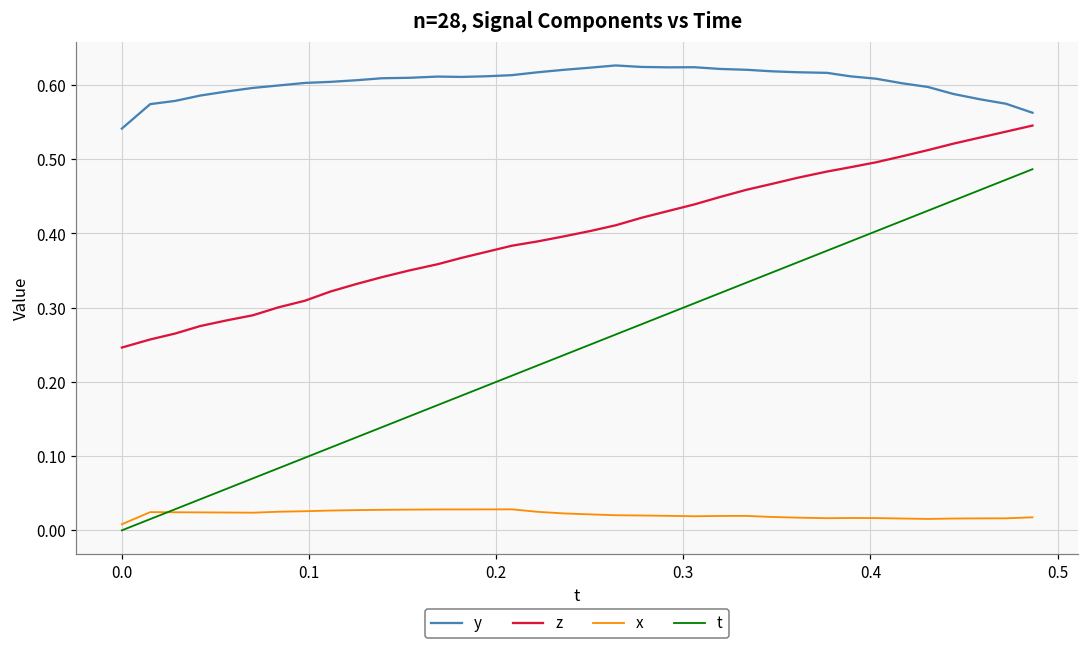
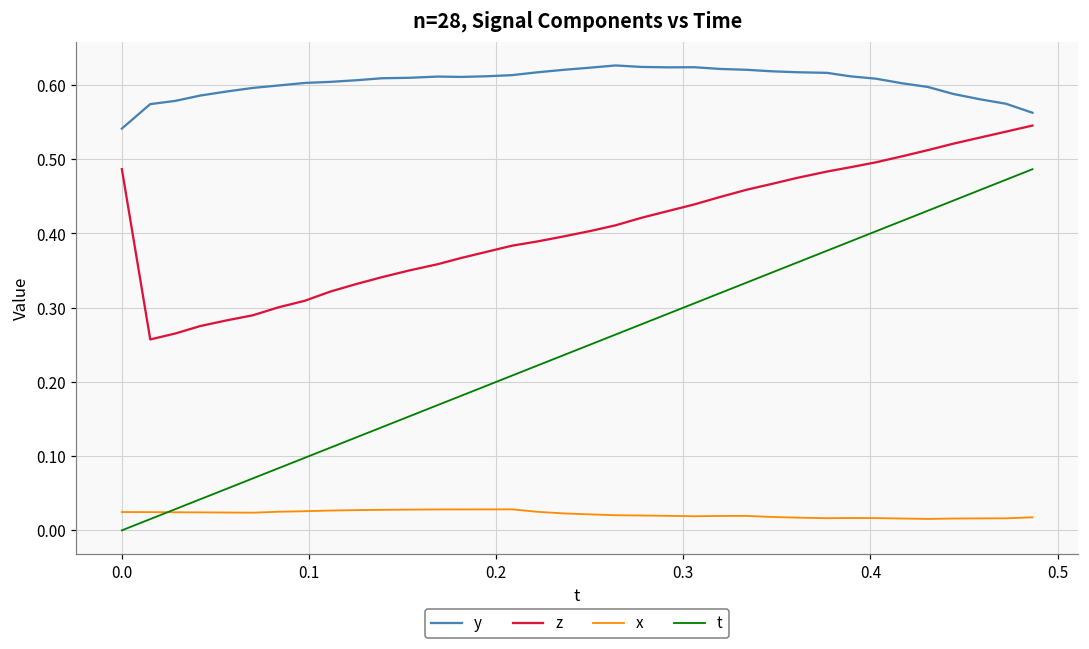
  {
    "y": {
      "0.0": 0.54
    },
    "z": {
-     "0.0": 0.25
+     "0.0": 0.49
    },
    "x": {
-     "0.0": 0.01
+     "0.0": 0.02
    },
    "t": {
      "0.0": 0.00
    }
  }
